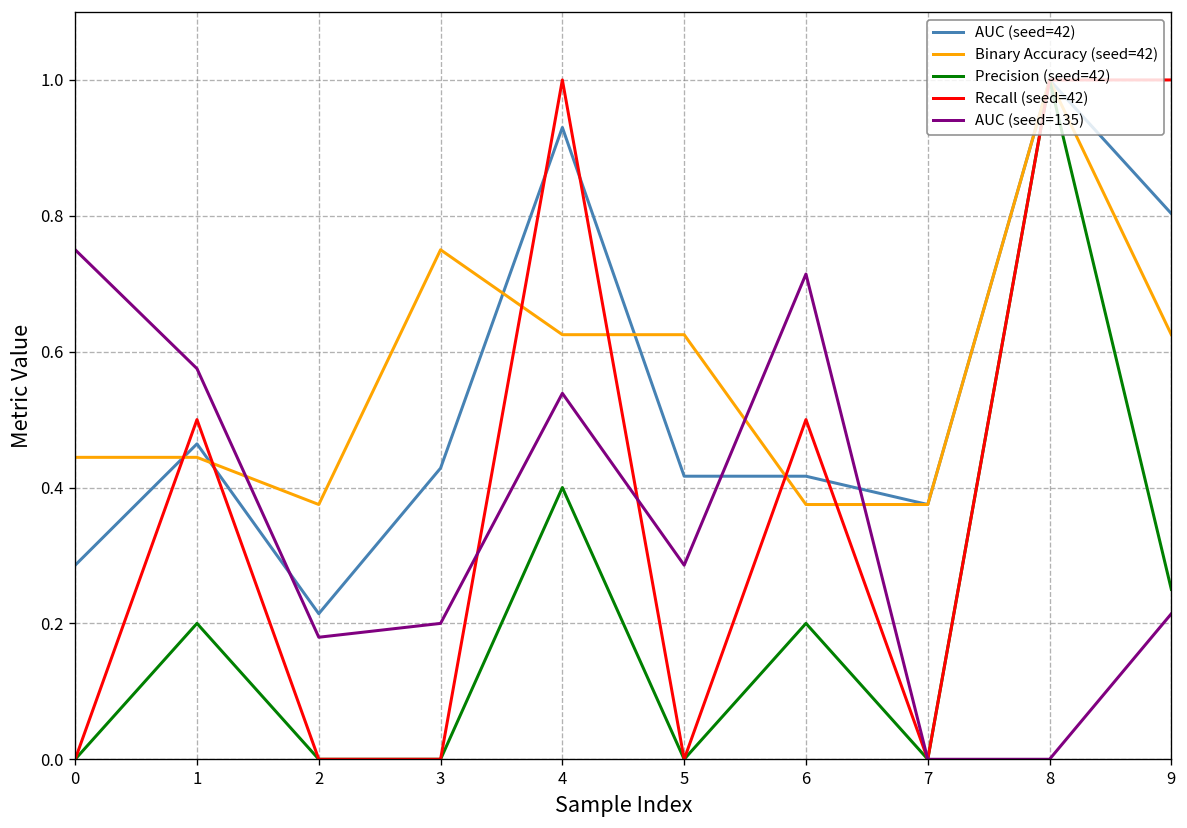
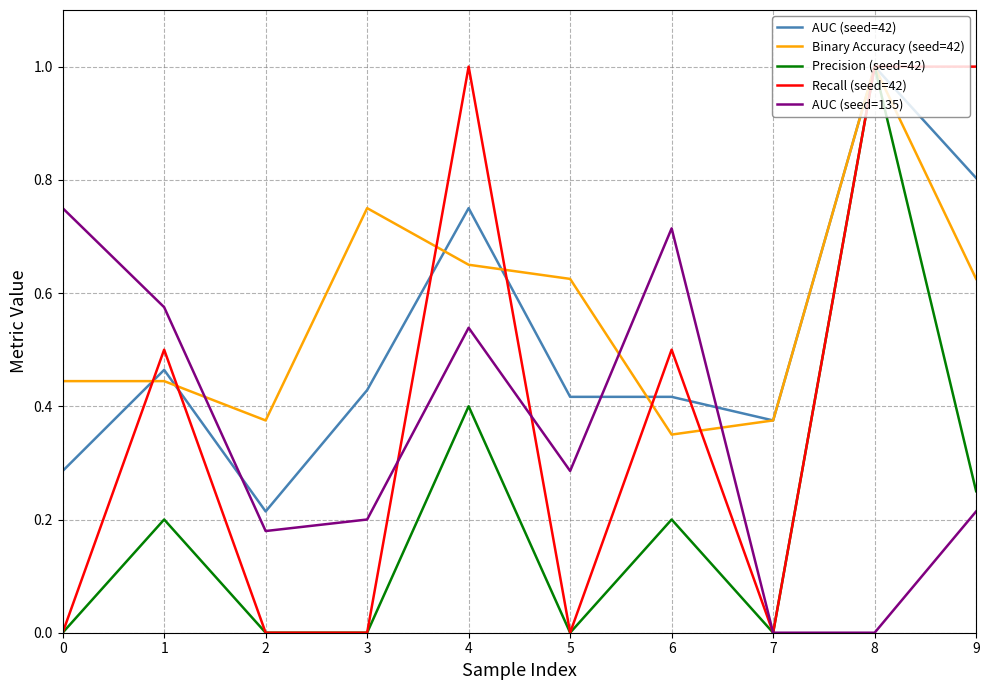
  {
    "AUC (seed=42)": {
      "0": 0.29,
      "1": 0.46,
      "2": 0.21,
      "3": 0.43,
-     "4": 0.93,
+     "4": 0.75,
      "5": 0.42,
      "6": 0.42,
      "9": 0.80
    },
    "Binary Accuracy (seed=42)": {
      "0": 0.44,
      "1": 0.44,
      "2": 0.38,
      "3": 0.75,
-     "4": 0.63,
+     "4": 0.65,
      "5": 0.63,
-     "6": 0.38,
+     "6": 0.35,
      "9": 0.63
    },
    "Precision (seed=42)": {
      "1": 0.20,
      "4": 0.40,
      "6": 0.20,
      "9": 0.25
    },
    "Recall (seed=42)": {
      "1": 0.50,
      "4": 1.00,
      "6": 0.50,
      "9": 1.00
    },
    "AUC (seed=135)": {
      "0": 0.75,
      "1": 0.58,
      "2": 0.18,
      "3": 0.20,
      "4": 0.54,
      "5": 0.29,
      "6": 0.71,
      "8": 0.00,
      "9": 0.21
    }
  }
